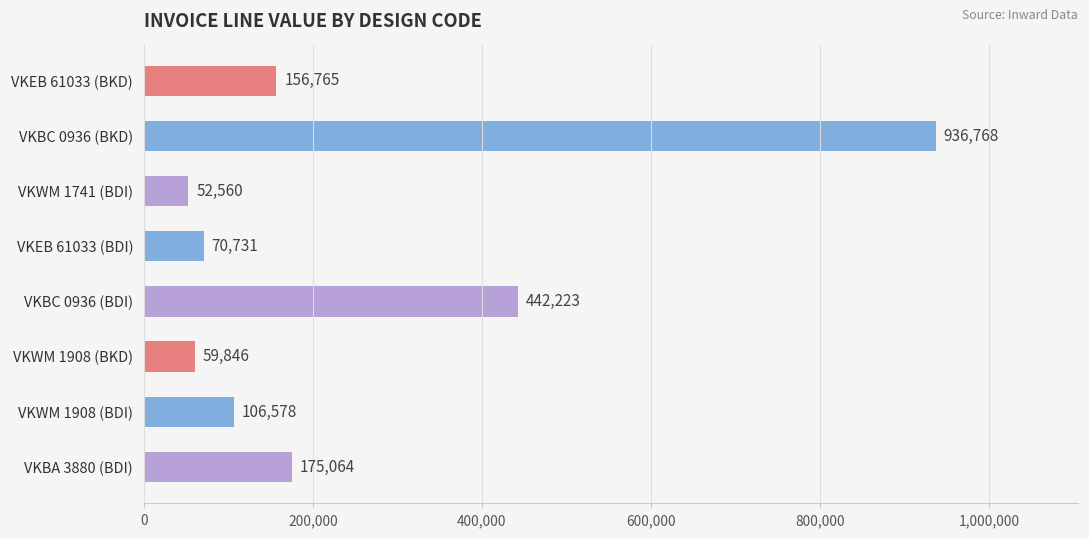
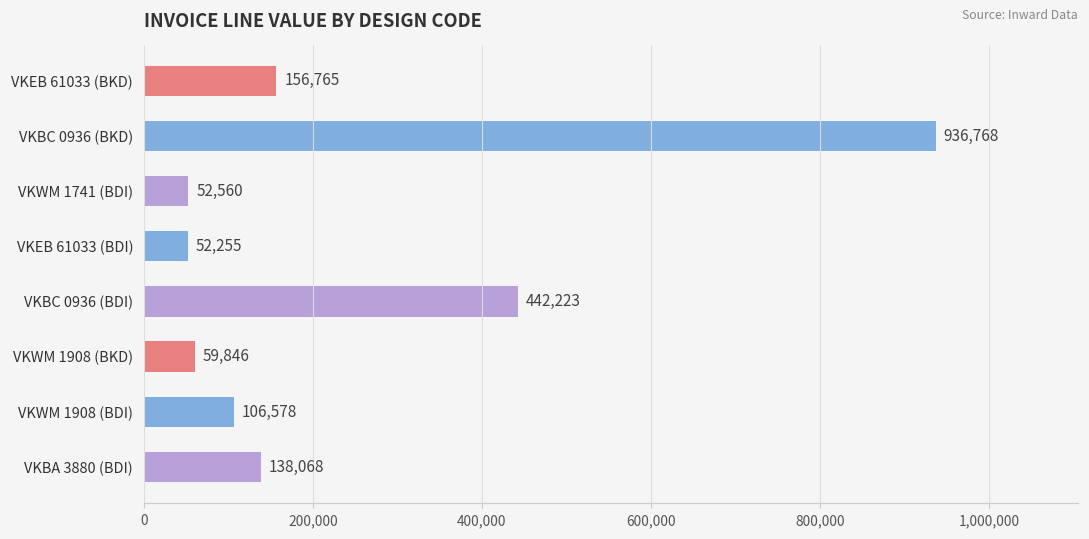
  {
    "VKEB 61033 (BKD)": "156,765",
    "VKBC 0936 (BKD)": "936,768",
    "VKWM 1741 (BDI)": "52,560",
-   "VKEB 61033 (BDI)": "70,731",
+   "VKEB 61033 (BDI)": "52,255",
    "VKBC 0936 (BDI)": "442,223",
    "VKWM 1908 (BKD)": "59,846",
    "VKWM 1908 (BDI)": "106,578",
-   "VKBA 3880 (BDI)": "175,064"
+   "VKBA 3880 (BDI)": "138,068"
  }
